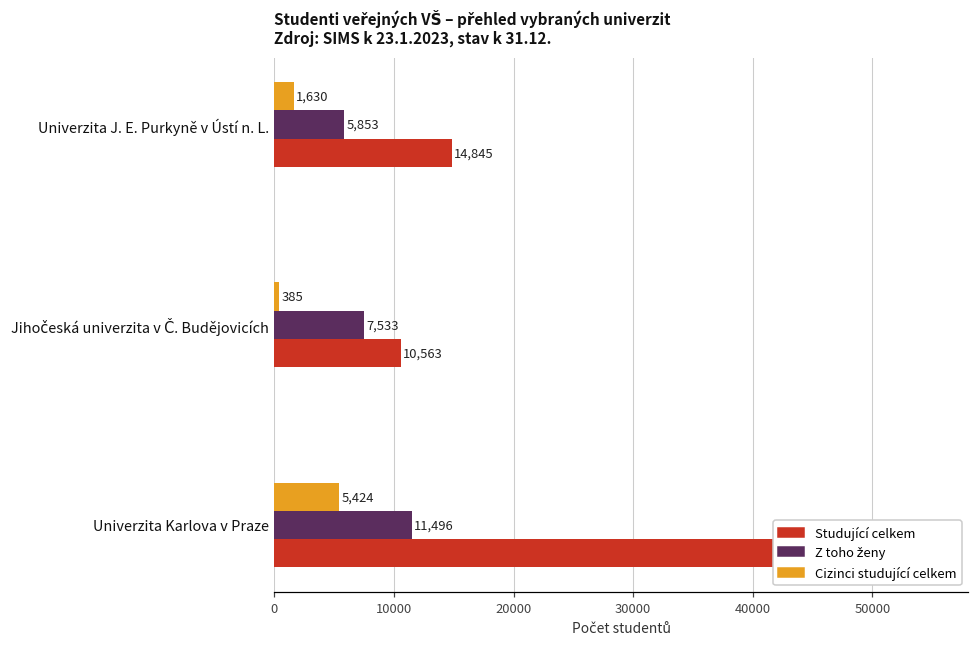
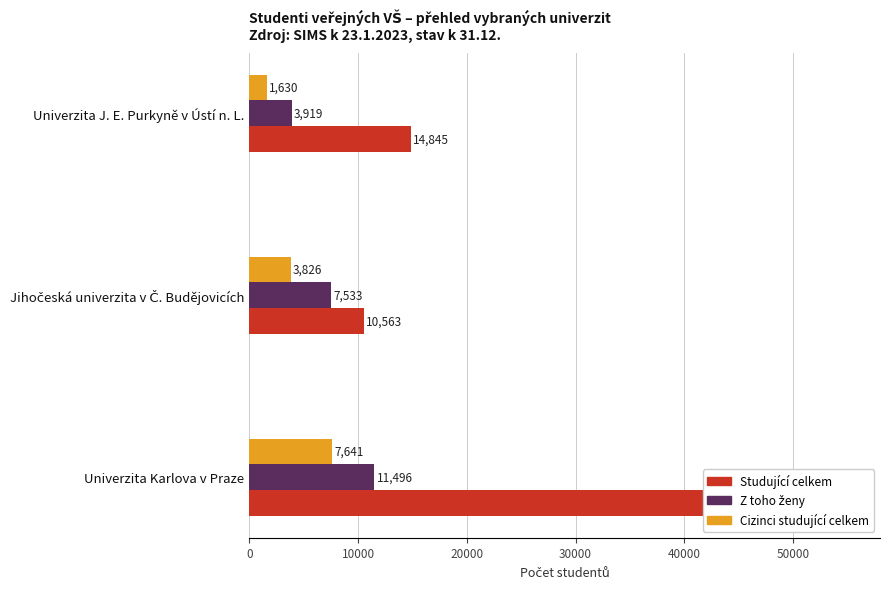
  {
    "Studující celkem": {
      "Univerzita J. E. Purkyně v Ústí n. L.": "14,845",
      "Jihočeská univerzita v Č. Budějovicích": "10,563"
    },
    "Z toho ženy": {
-     "Univerzita J. E. Purkyně v Ústí n. L.": "5,853",
+     "Univerzita J. E. Purkyně v Ústí n. L.": "3,919",
      "Jihočeská univerzita v Č. Budějovicích": "7,533",
      "Univerzita Karlova v Praze": "11,496"
    },
    "Cizinci studující celkem": {
      "Univerzita J. E. Purkyně v Ústí n. L.": "1,630",
-     "Jihočeská univerzita v Č. Budějovicích": "385",
-     "Univerzita Karlova v Praze": "5,424"
+     "Jihočeská univerzita v Č. Budějovicích": "3,826",
+     "Univerzita Karlova v Praze": "7,641"
    }
  }
